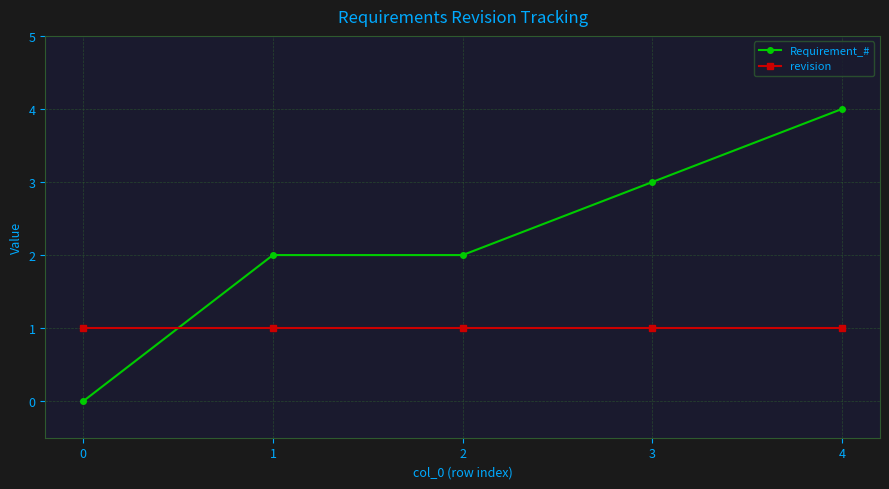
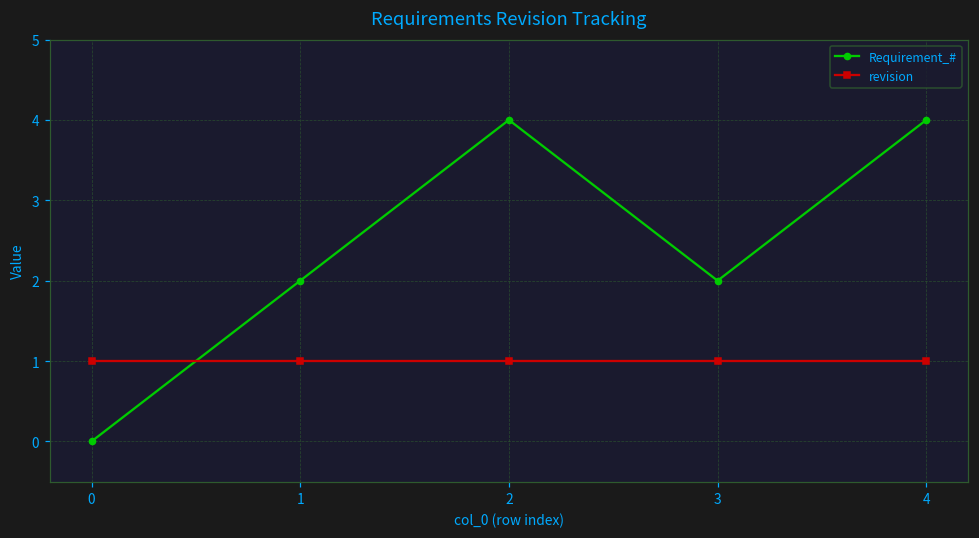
  {
    "Requirement_#": {
      "0": 0,
      "1": 2,
-     "2": 2,
-     "3": 3,
+     "2": 4,
+     "3": 2,
      "4": 4
    },
    "revision": {
      "0": 1,
      "1": 1,
      "2": 1,
      "3": 1,
      "4": 1
    }
  }
